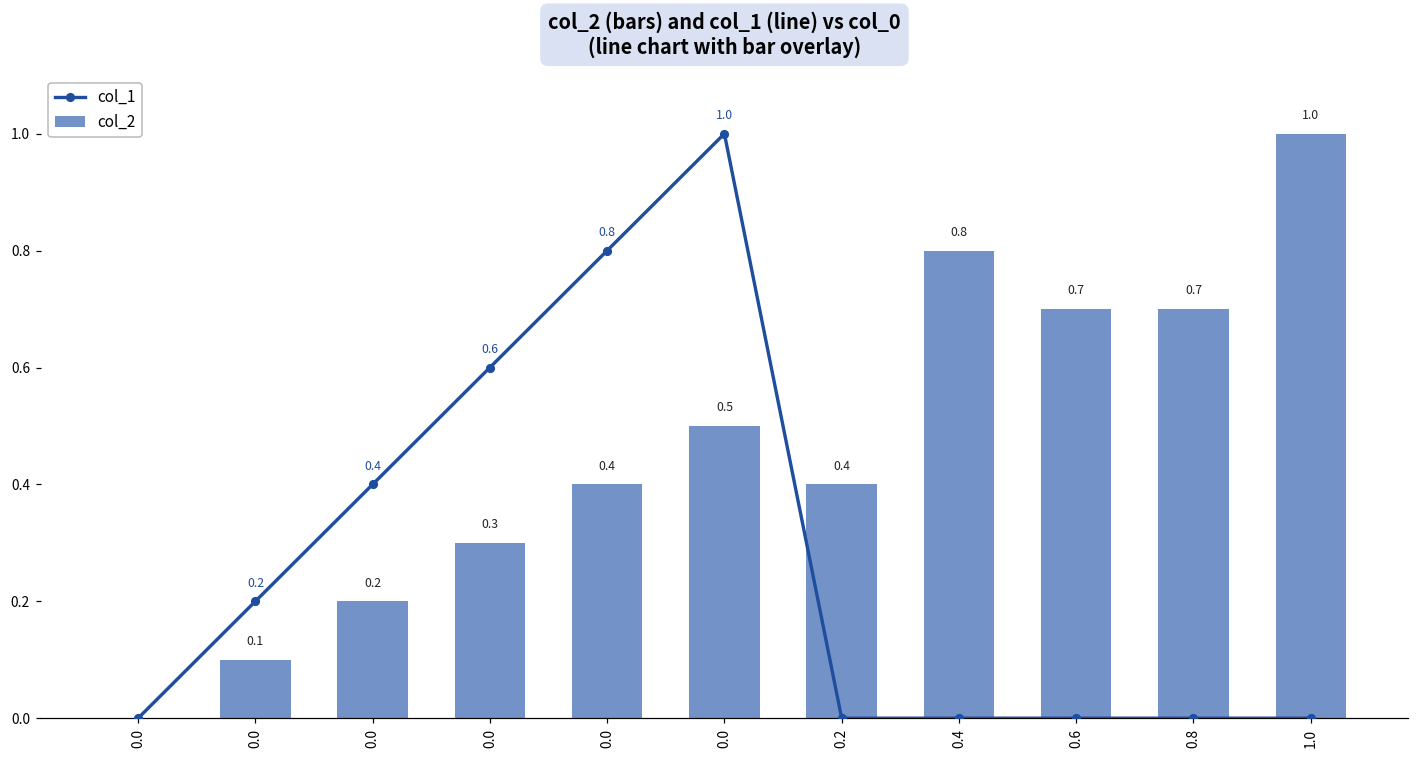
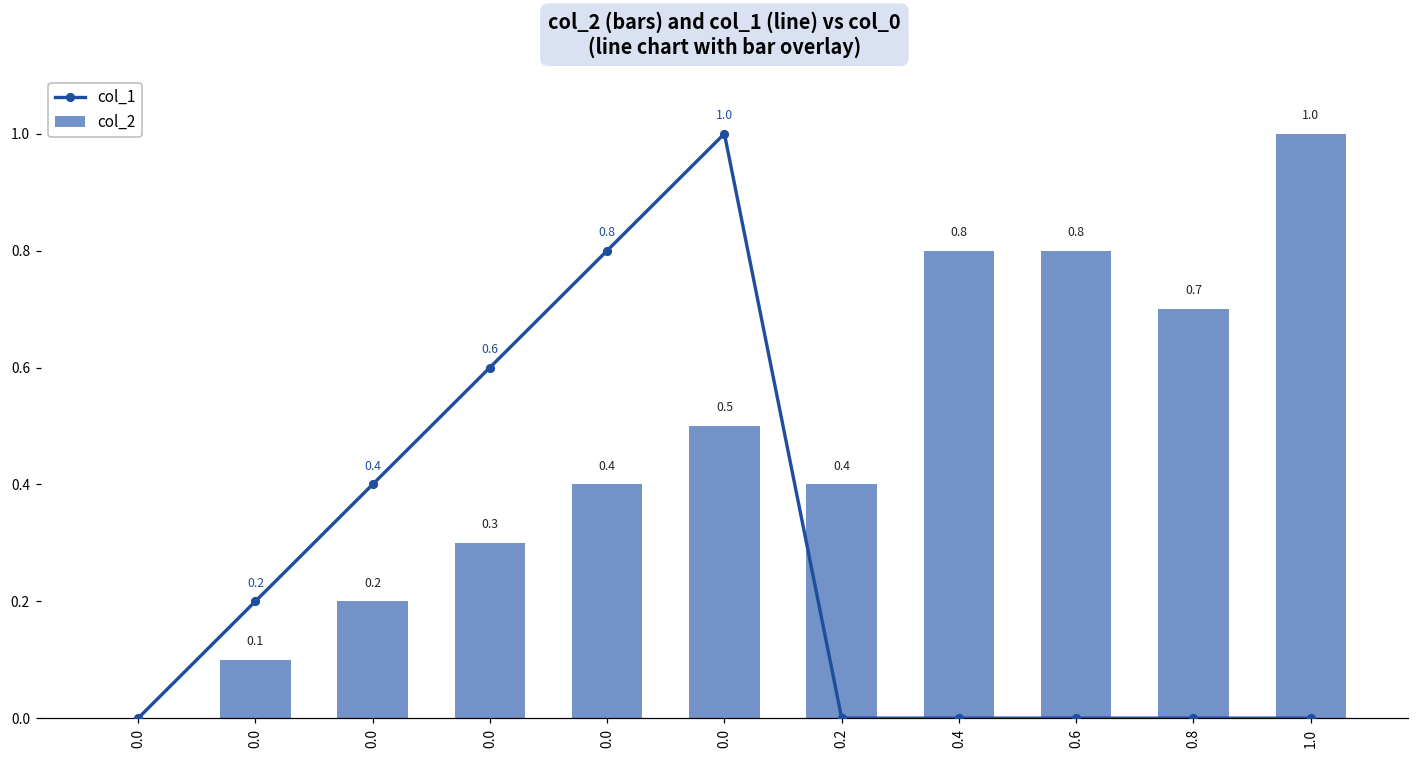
  {
    "col_1": {
      "0.2": 0.00,
      "0.4": 0.00,
      "0.6": 0.00,
      "0.8": 0.00,
      "1.0": 0.00
    },
    "col_2": {
      "0.2": 0.4,
      "0.4": 0.8,
-     "0.6": 0.7,
+     "0.6": 0.8,
      "0.8": 0.7,
      "1.0": 1.0
    }
  }
